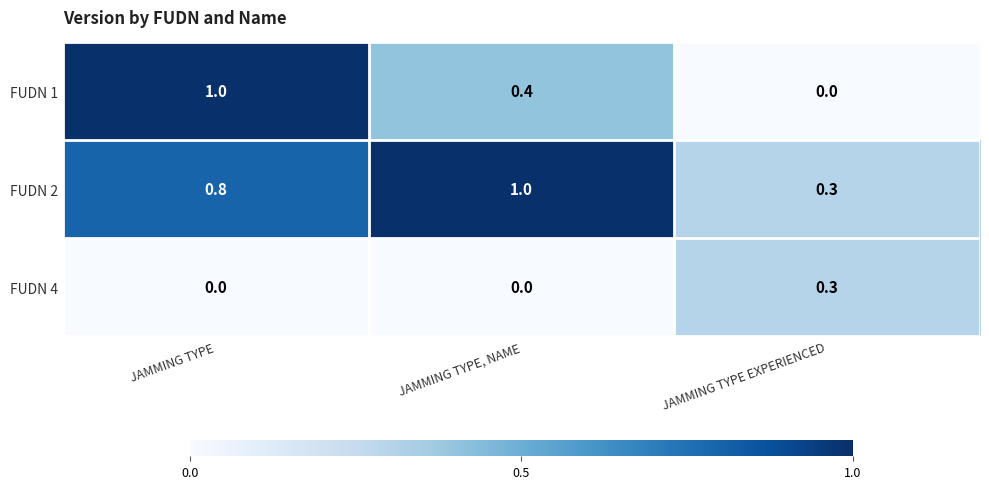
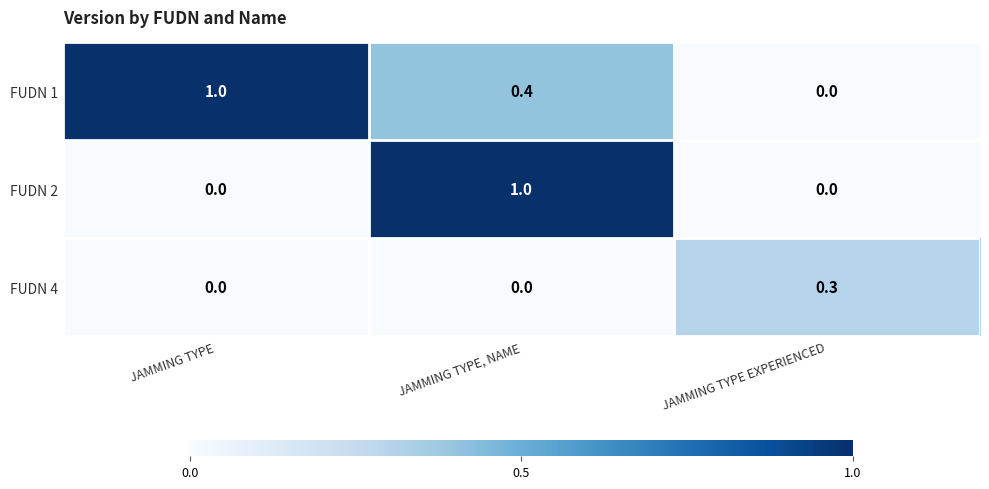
  {
    "FUDN 1": {
      "JAMMING TYPE": 1.0,
      "JAMMING TYPE, NAME": 0.4,
      "JAMMING TYPE EXPERIENCED": 0.0
    },
    "FUDN 2": {
-     "JAMMING TYPE": 0.8,
+     "JAMMING TYPE": 0.0,
      "JAMMING TYPE, NAME": 1.0,
-     "JAMMING TYPE EXPERIENCED": 0.3
+     "JAMMING TYPE EXPERIENCED": 0.0
    },
    "FUDN 4": {
      "JAMMING TYPE": 0.0,
      "JAMMING TYPE, NAME": 0.0,
      "JAMMING TYPE EXPERIENCED": 0.3
    }
  }
